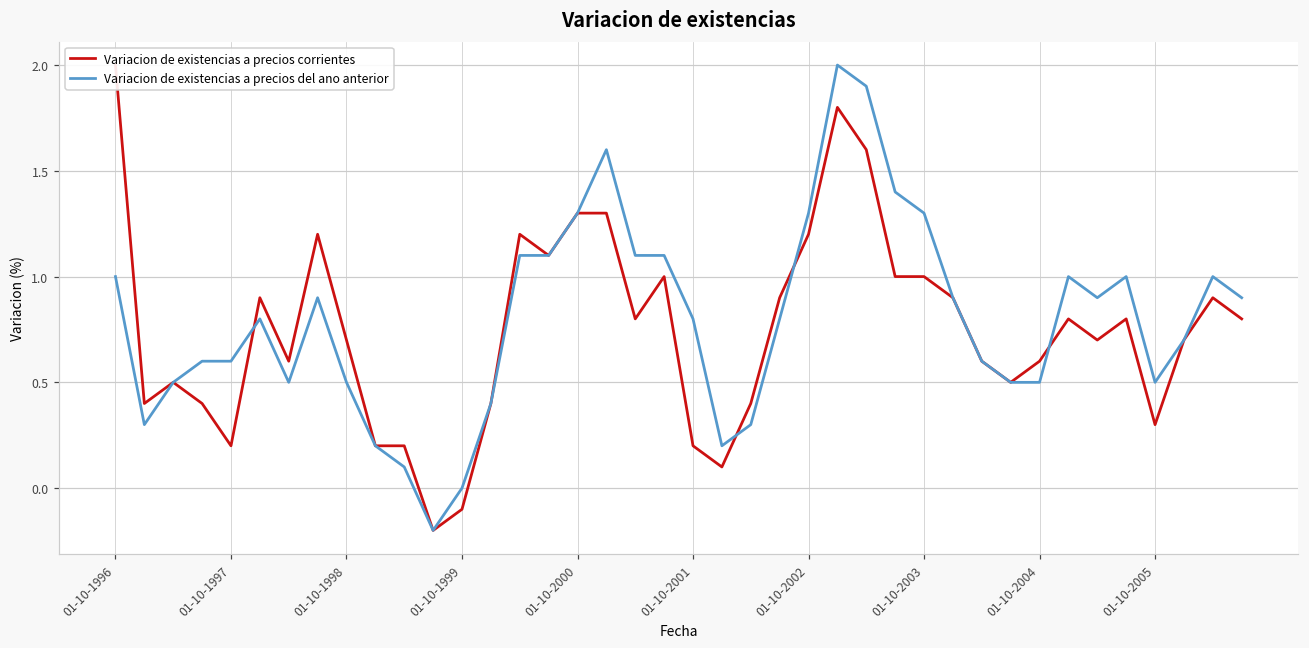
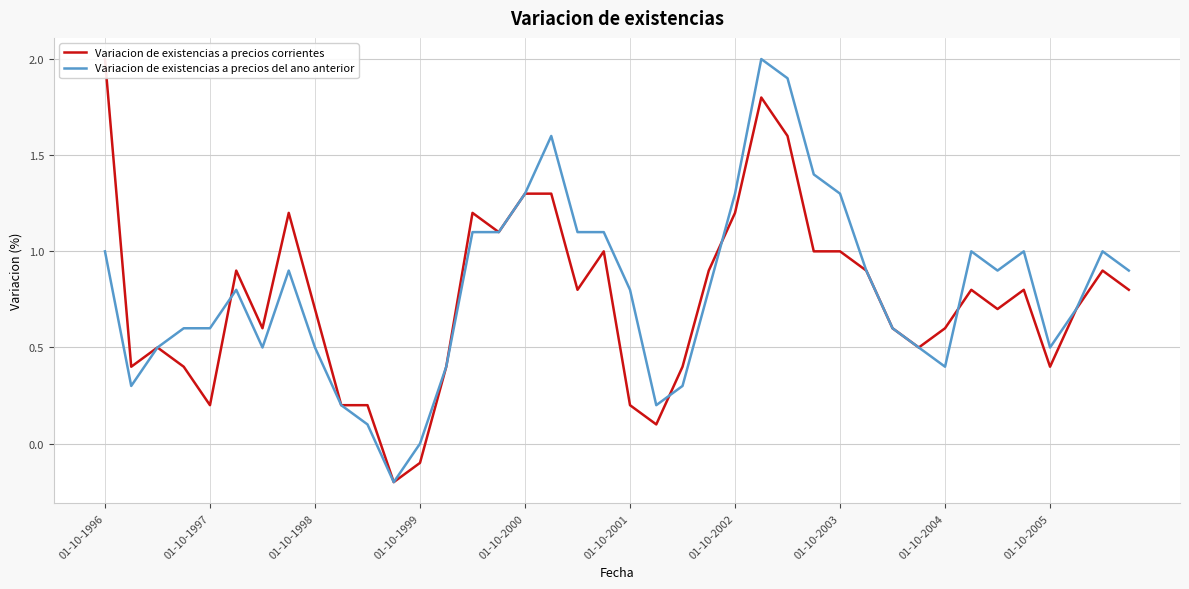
  {
    "Variacion de existencias a precios corrientes": {
      "01-10-1997": 0.2,
      "01-10-1998": 0.7,
      "01-10-1999": -0.1,
      "01-10-2001": 0.2,
      "01-10-2002": 1.2,
      "01-10-2003": 1.0,
      "01-10-2004": 0.6,
-     "01-10-2005": 0.3
+     "01-10-2005": 0.4
    },
    "Variacion de existencias a precios del ano anterior": {
      "01-10-1996": 1.0,
      "01-10-1997": 0.6,
      "01-10-1998": 0.5,
      "01-10-1999": 0.0,
      "01-10-2001": 0.8,
      "01-10-2002": 1.3,
      "01-10-2003": 1.3,
-     "01-10-2004": 0.5,
+     "01-10-2004": 0.4,
      "01-10-2005": 0.5
    }
  }
